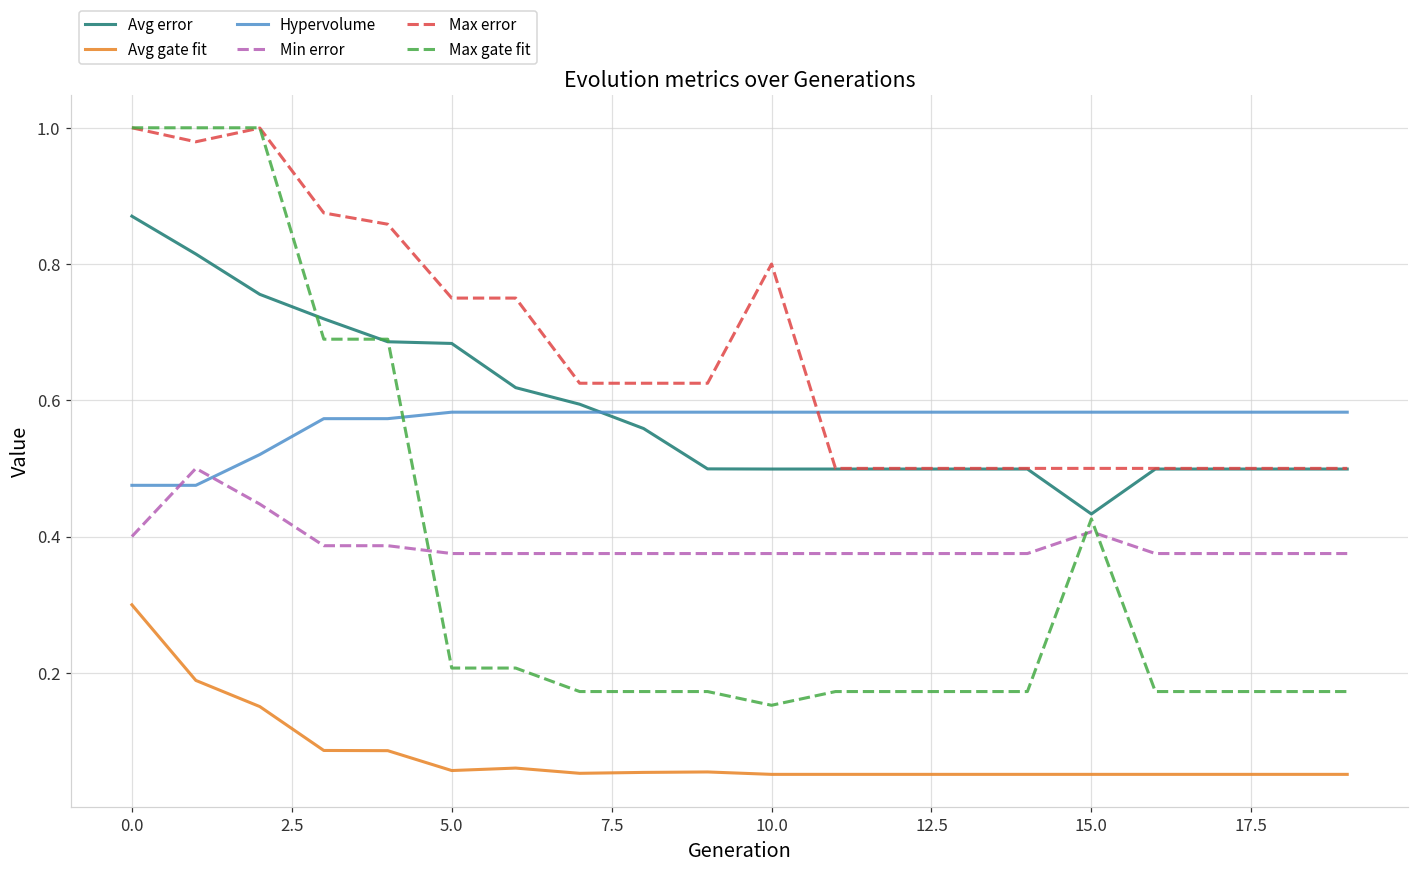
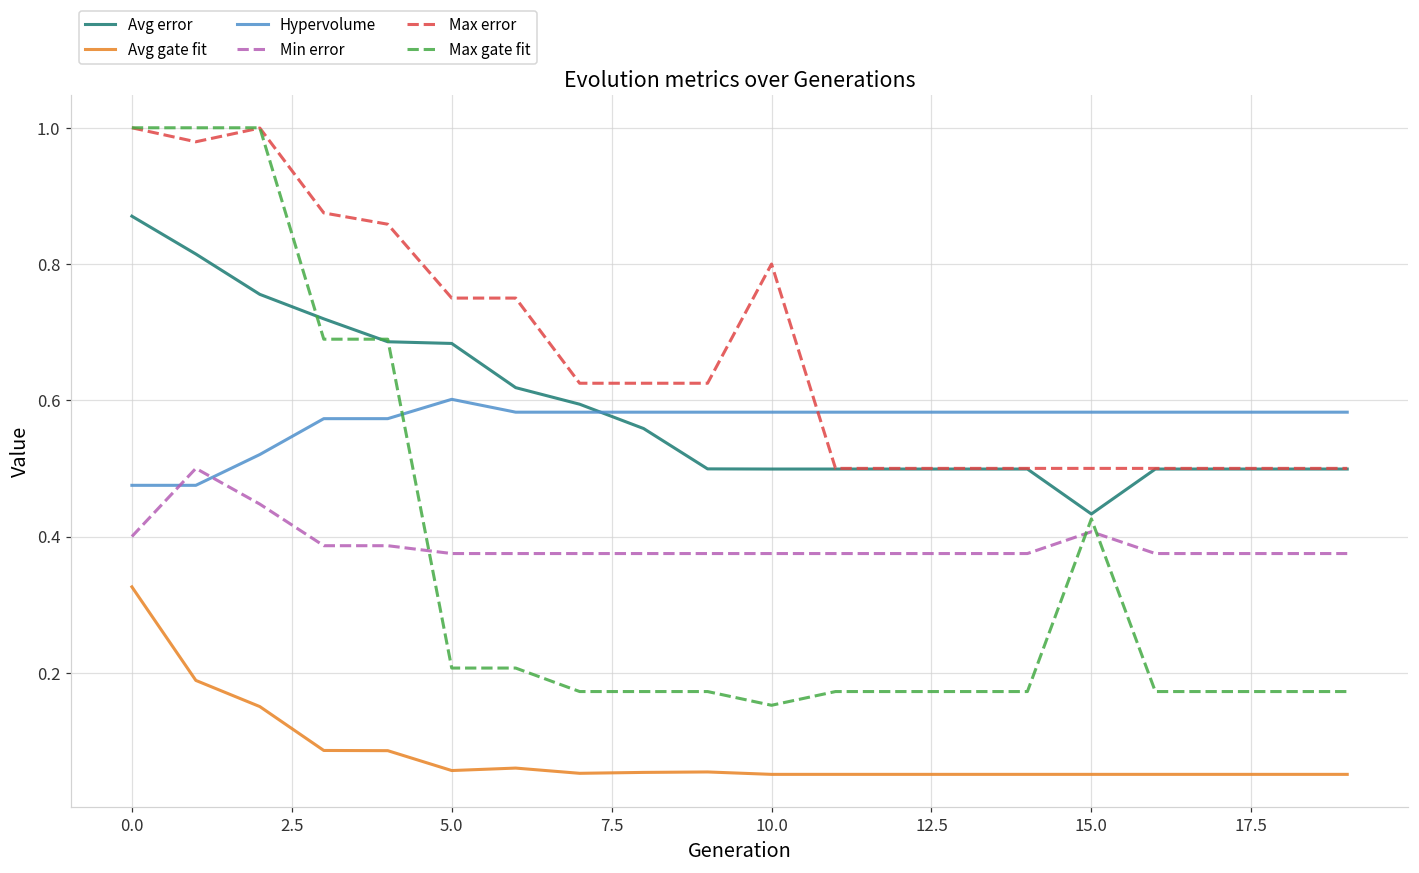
  {
    "Avg error": {
      "0.0": 0.87,
      "5.0": 0.68,
      "10.0": 0.50,
      "15.0": 0.43
    },
    "Avg gate fit": {
-     "0.0": 0.30,
+     "0.0": 0.33,
      "5.0": 0.06,
      "10.0": 0.05,
      "15.0": 0.05
    },
    "Hypervolume": {
      "0.0": 0.48,
-     "5.0": 0.58,
+     "5.0": 0.60,
      "10.0": 0.58,
      "15.0": 0.58
    },
    "Min error": {
      "0.0": 0.40,
      "5.0": 0.38,
      "10.0": 0.38,
      "15.0": 0.41
    },
    "Max error": {
      "5.0": 0.75,
      "10.0": 0.80,
      "15.0": 0.50
    },
    "Max gate fit": {
      "5.0": 0.21,
      "10.0": 0.15,
      "15.0": 0.43
    }
  }
